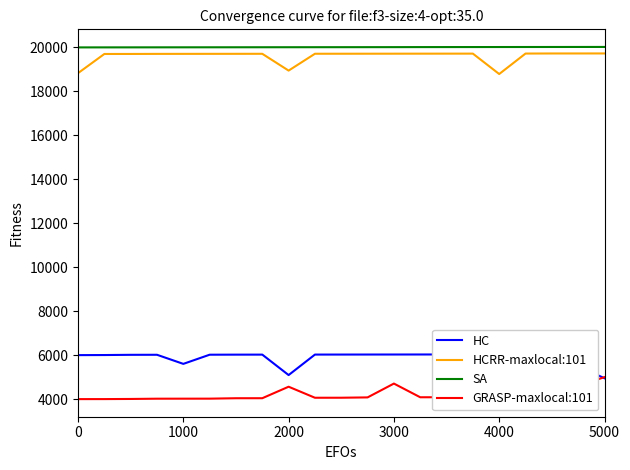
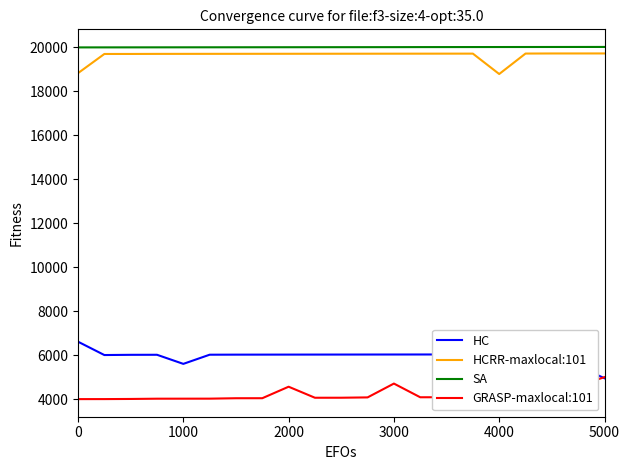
  {
    "HC": {
-     "0": 6000,
+     "0": 6600,
      "1000": 5600,
-     "2000": 5100,
+     "2000": 6000,
      "3000": 6000
    },
    "HCRR-maxlocal:101": {
      "0": 18800,
      "1000": 19700,
-     "2000": 18900,
+     "2000": 19700,
      "3000": 19700,
      "4000": 18800,
      "5000": 19700
    },
    "SA": {
      "0": 20000,
      "1000": 20000,
      "2000": 20000,
      "3000": 20000,
      "4000": 20000,
      "5000": 20000
    },
    "GRASP-maxlocal:101": {
      "0": 4000,
      "1000": 4000,
      "2000": 4600,
      "3000": 4700
    }
  }
